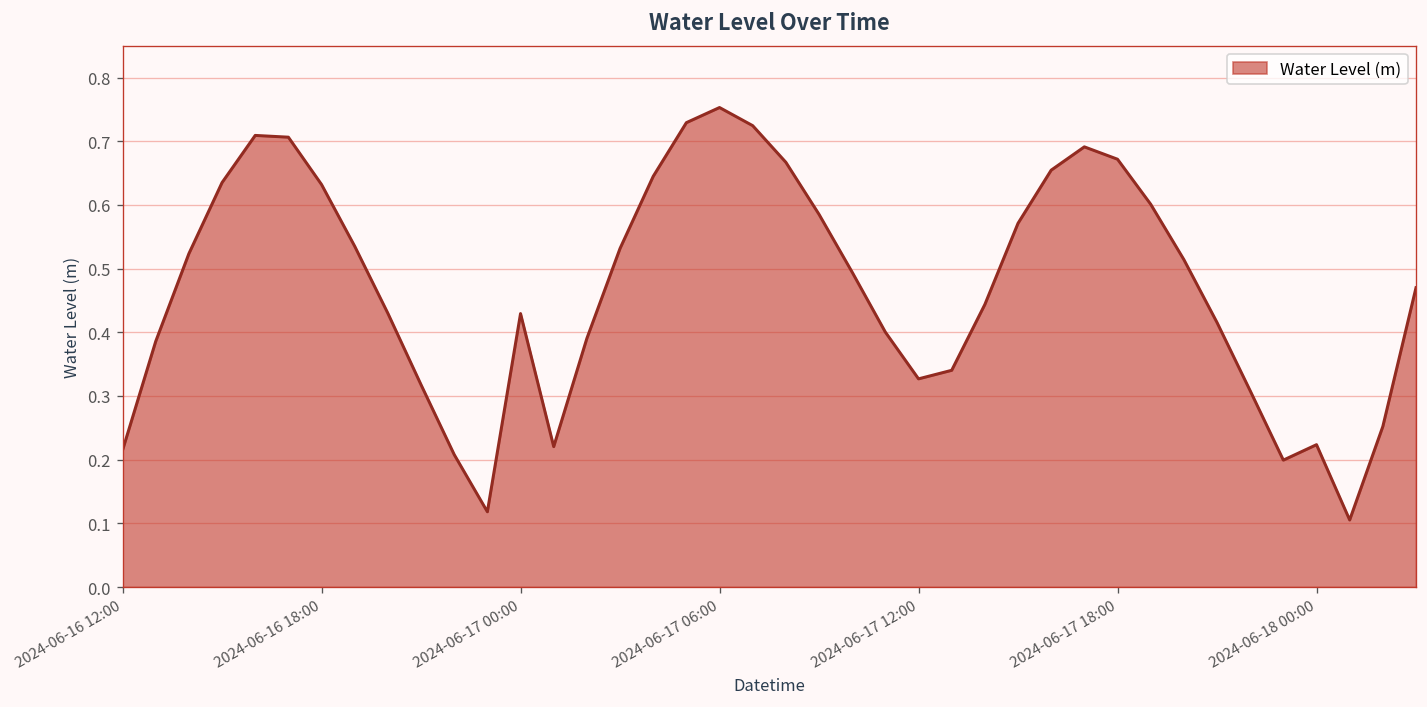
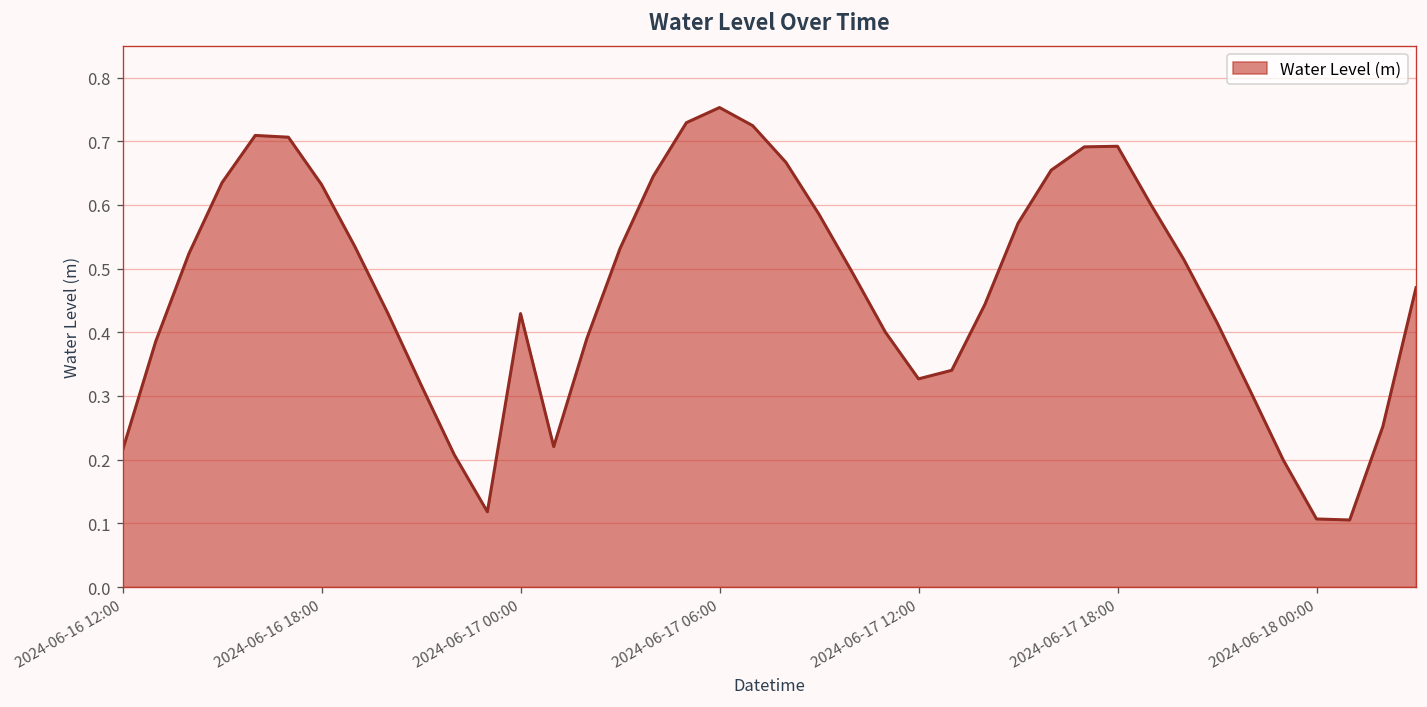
  {
    "2024-06-16 12:00": 0.21,
    "2024-06-16 18:00": 0.63,
    "2024-06-17 00:00": 0.43,
    "2024-06-17 06:00": 0.75,
    "2024-06-17 12:00": 0.33,
-   "2024-06-17 18:00": 0.67,
-   "2024-06-18 00:00": 0.22
+   "2024-06-17 18:00": 0.69,
+   "2024-06-18 00:00": 0.11
  }
